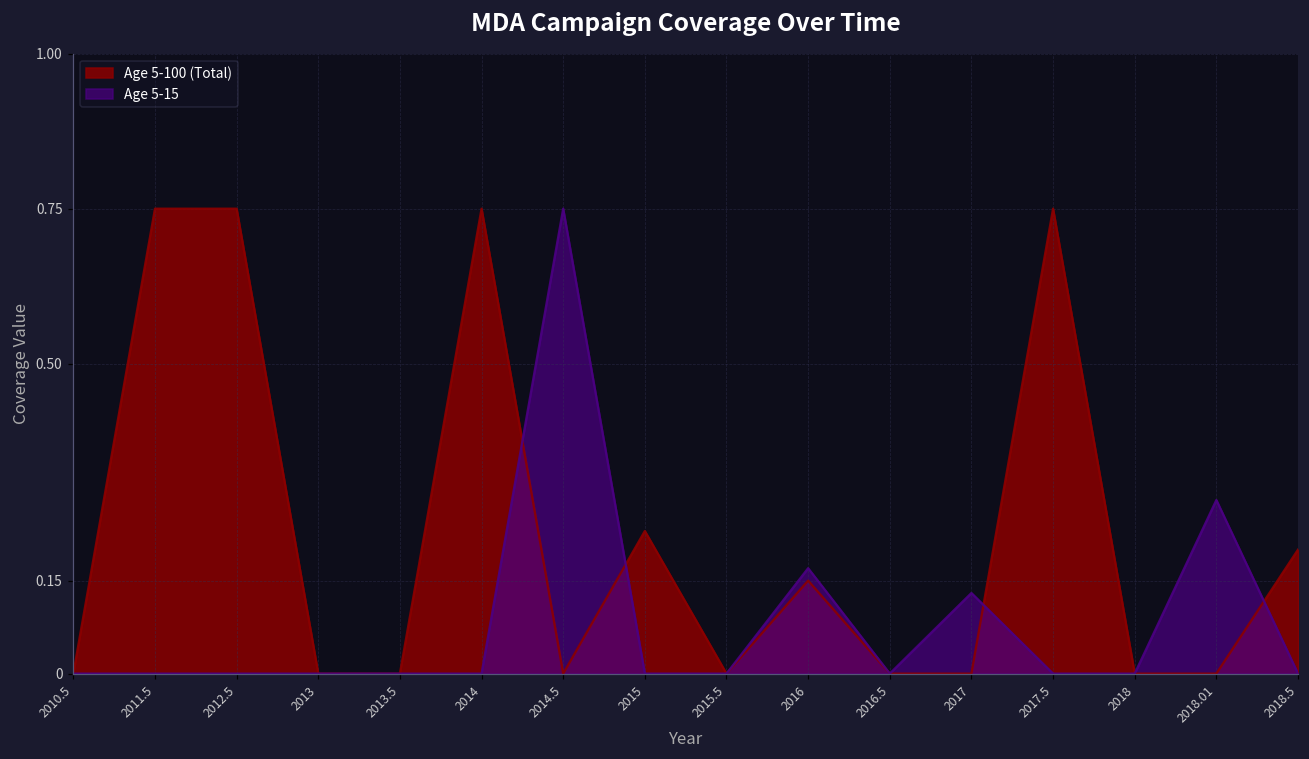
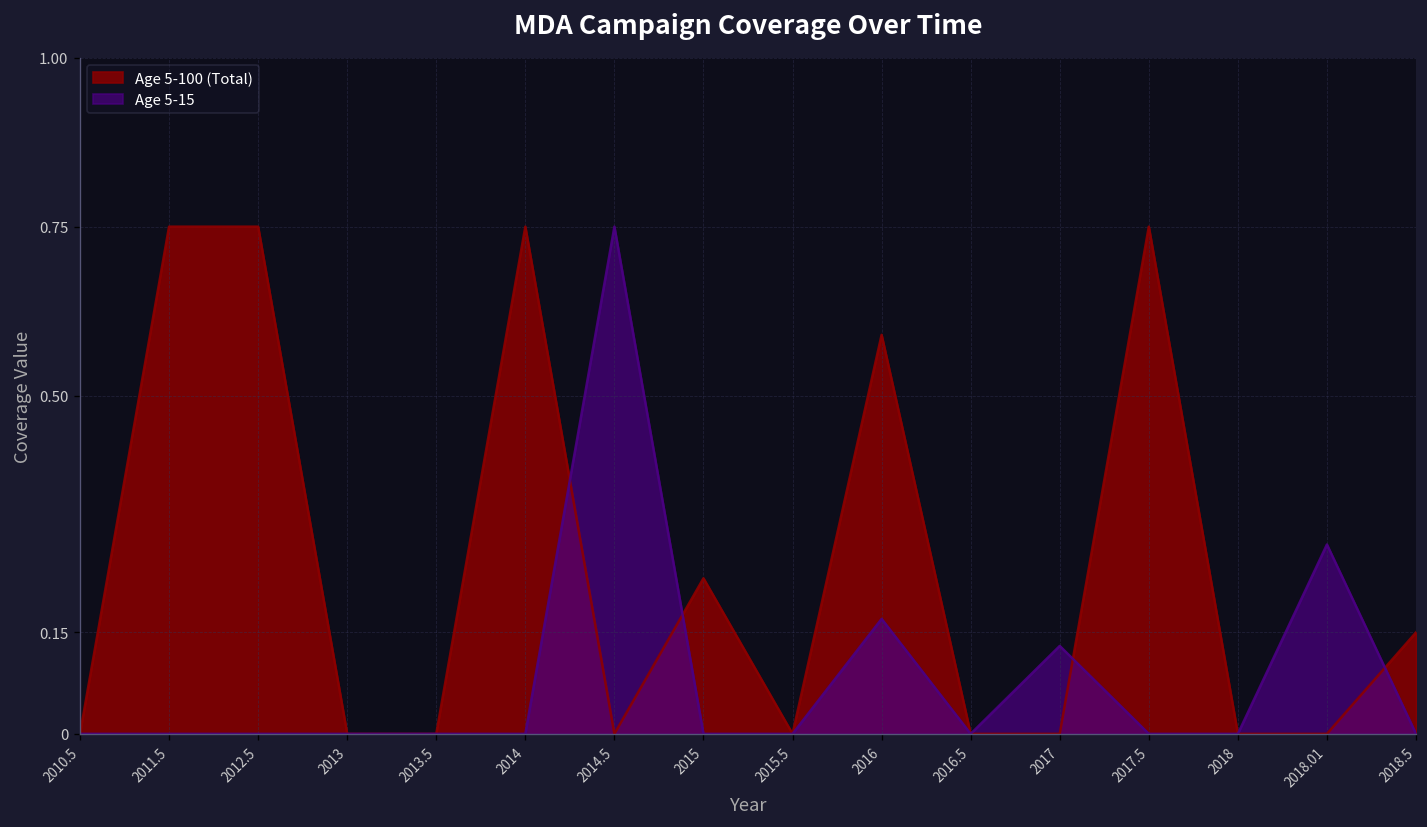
  {
    "Age 5-100 (Total)": {
      "2011.5": 0.75,
      "2012.5": 0.75,
      "2014": 0.75,
      "2014.5": 0.00,
      "2015": 0.23,
-     "2016": 0.15,
+     "2016": 0.59,
      "2017": 0.00,
      "2017.5": 0.75,
      "2018.01": 0.00,
-     "2018.5": 0.20
+     "2018.5": 0.15
    },
    "Age 5-15": {
      "2011.5": 0.00,
      "2012.5": 0.00,
      "2014": 0.00,
      "2014.5": 0.75,
      "2015": 0.00,
      "2016": 0.17,
      "2017": 0.13,
      "2017.5": 0.00,
      "2018.01": 0.28,
      "2018.5": 0.00
    }
  }
